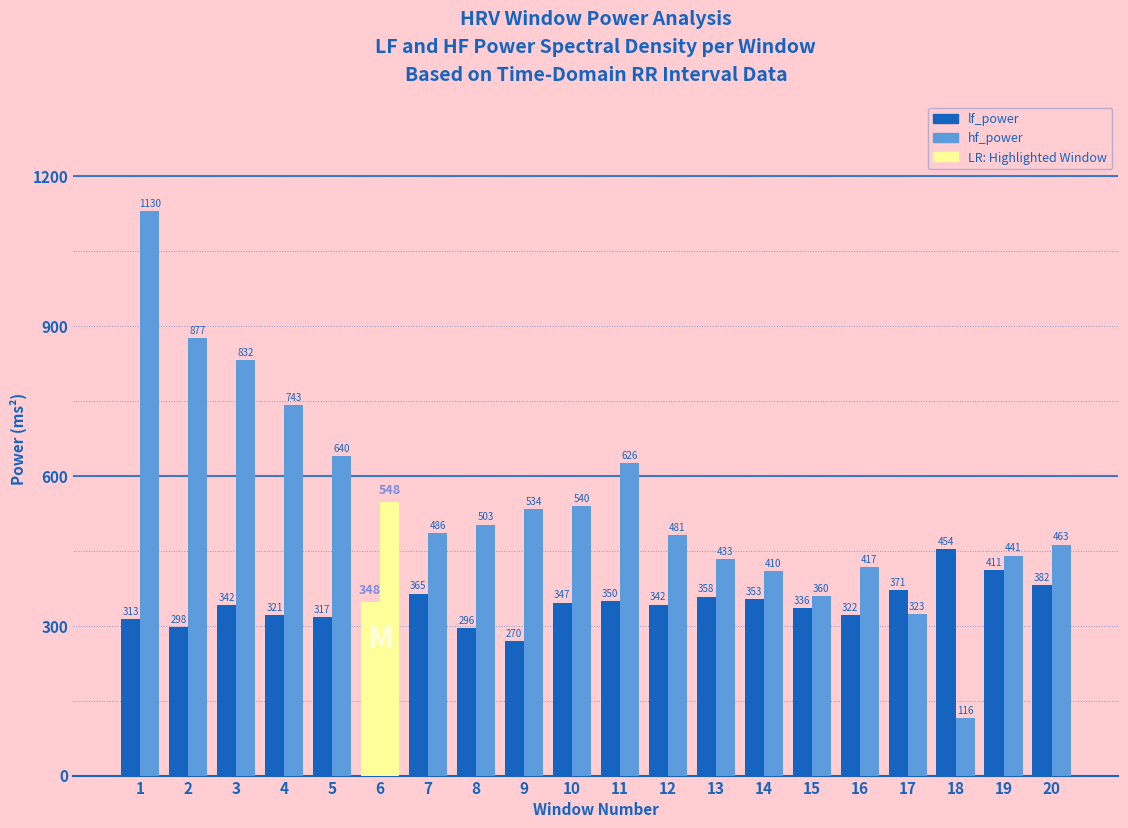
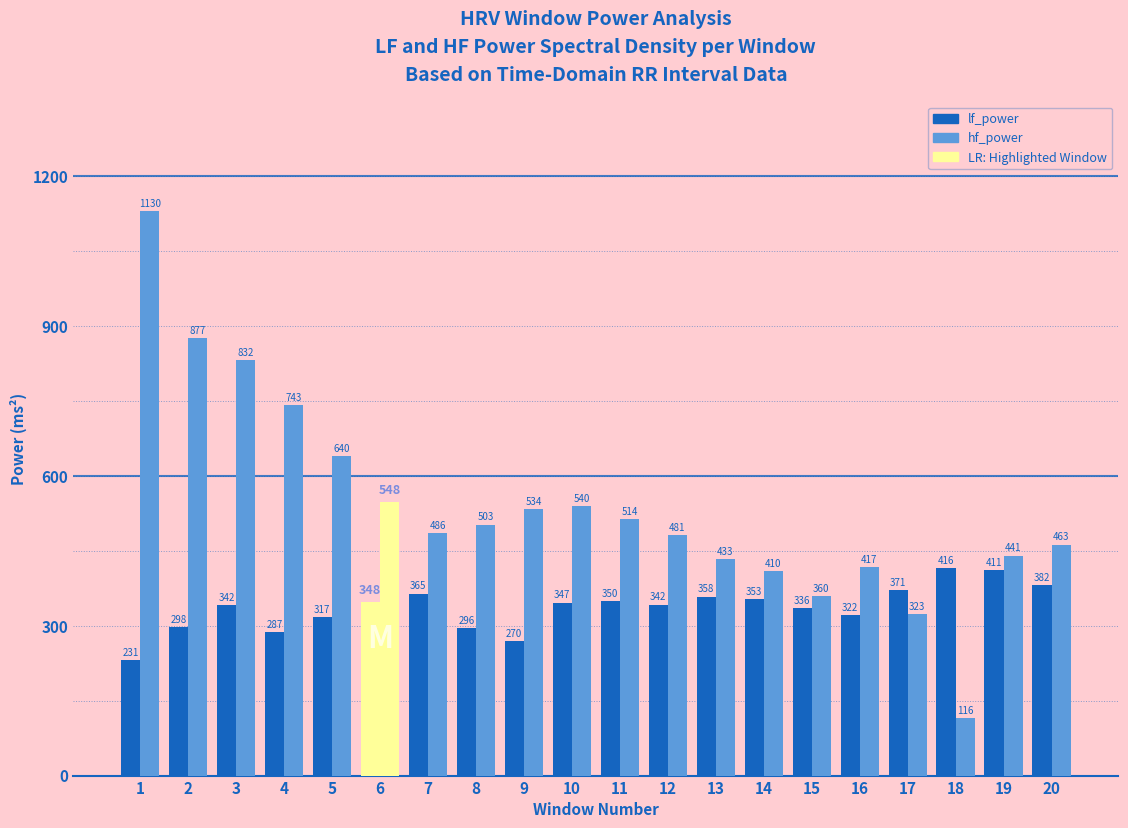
  {
    "lf_power": {
-     "1": 313,
+     "1": 231,
      "2": 298,
      "3": 342,
-     "4": 321,
+     "4": 287,
      "5": 317,
      "6": 348,
      "7": 365,
      "8": 296,
      "9": 270,
      "10": 347,
      "11": 350,
      "12": 342,
      "13": 358,
      "14": 353,
      "15": 336,
      "16": 322,
      "17": 371,
-     "18": 454,
+     "18": 416,
      "19": 411,
      "20": 382
    },
    "hf_power": {
      "1": 1130,
      "2": 877,
      "3": 832,
      "4": 743,
      "5": 640,
      "6": 548,
      "7": 486,
      "8": 503,
      "9": 534,
      "10": 540,
-     "11": 626,
+     "11": 514,
      "12": 481,
      "13": 433,
      "14": 410,
      "15": 360,
      "16": 417,
      "17": 323,
      "18": 116,
      "19": 441,
      "20": 463
    }
  }
